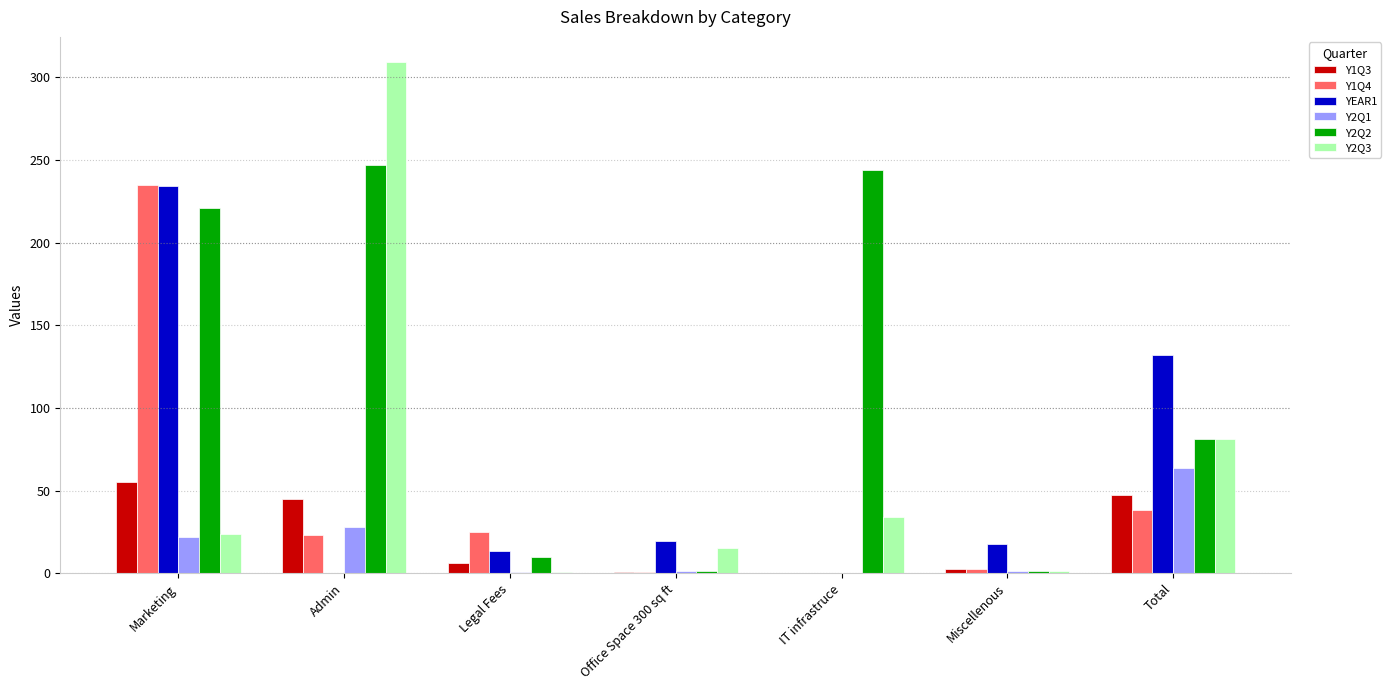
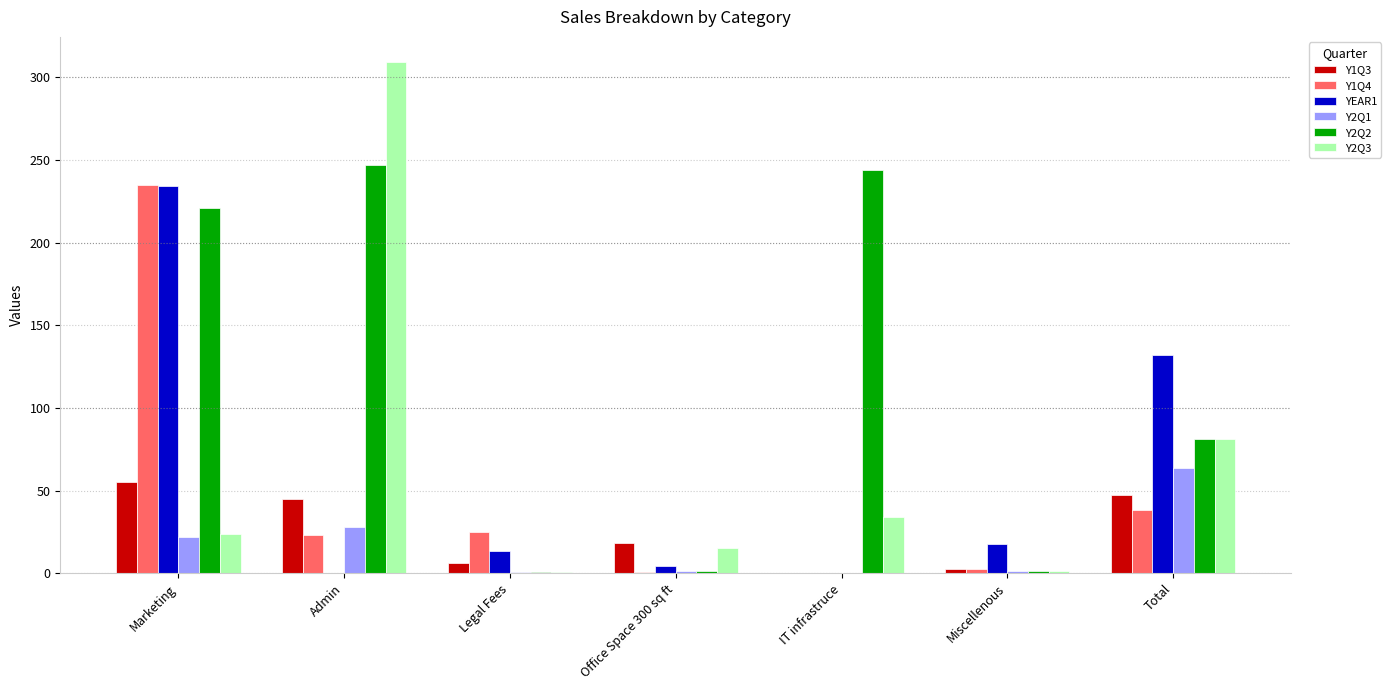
  {
    "Y1Q3": {
      "Marketing": 55,
      "Admin": 45,
      "Legal Fees": 6,
-     "Office Space 300 sq ft": 1,
+     "Office Space 300 sq ft": 19,
      "IT infrastruce": 0,
      "Miscellenous": 2,
      "Total": 48
    },
    "Y1Q4": {
      "Marketing": 235,
      "Admin": 23,
      "Legal Fees": 25,
      "IT infrastruce": 0,
      "Miscellenous": 2,
      "Total": 38
    },
    "YEAR1": {
      "Marketing": 234,
      "Admin": 0,
      "Legal Fees": 14,
-     "Office Space 300 sq ft": 19,
+     "Office Space 300 sq ft": 5,
      "IT infrastruce": 0,
      "Miscellenous": 18,
      "Total": 132
    },
    "Y2Q1": {
      "Marketing": 22,
      "Admin": 28,
      "IT infrastruce": 0,
      "Total": 64
    },
    "Y2Q2": {
      "Marketing": 221,
      "Admin": 247,
-     "Legal Fees": 10,
+     "Legal Fees": 1,
      "IT infrastruce": 244,
      "Total": 81
    },
    "Y2Q3": {
      "Marketing": 24,
      "Admin": 309,
      "Office Space 300 sq ft": 15,
      "IT infrastruce": 34,
      "Total": 81
    }
  }
